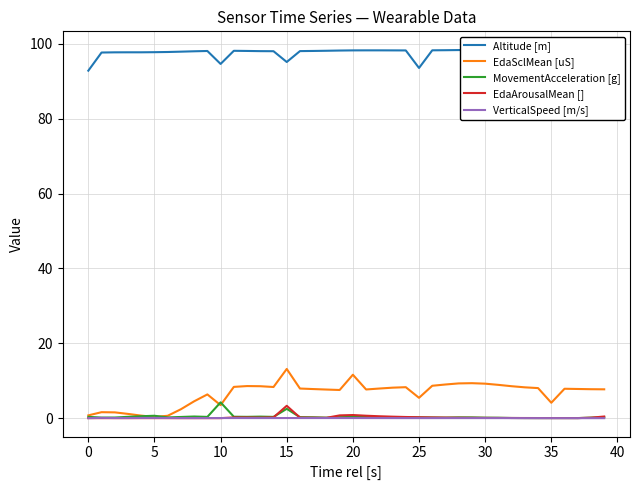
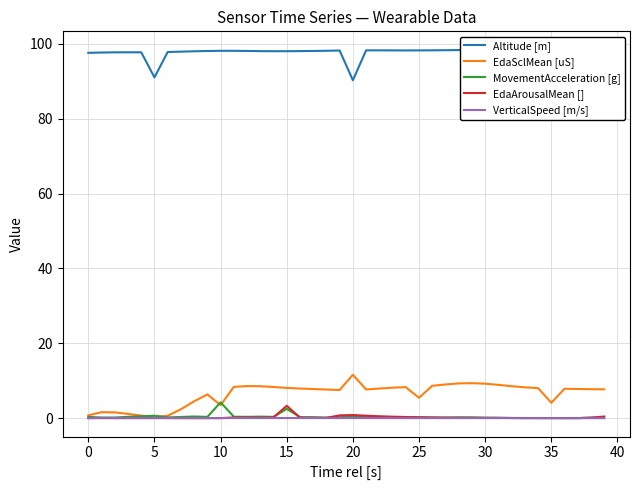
  {
    "Altitude [m]": {
-     "0": 93,
-     "5": 98,
-     "10": 95,
-     "15": 95,
-     "20": 98,
-     "25": 94
+     "0": 98,
+     "5": 91,
+     "10": 98,
+     "15": 98,
+     "20": 90,
+     "25": 98
    },
    "EdaSclMean [uS]": {
      "10": 3,
-     "15": 13,
+     "15": 8,
      "20": 12,
      "25": 5,
      "30": 9,
      "35": 4
    },
    "MovementAcceleration [g]": {
      "10": 4,
      "15": 2
    },
    "EdaArousalMean []": {
      "15": 3
    },
    "VerticalSpeed [m/s]": {
      "15": 0
    }
  }
